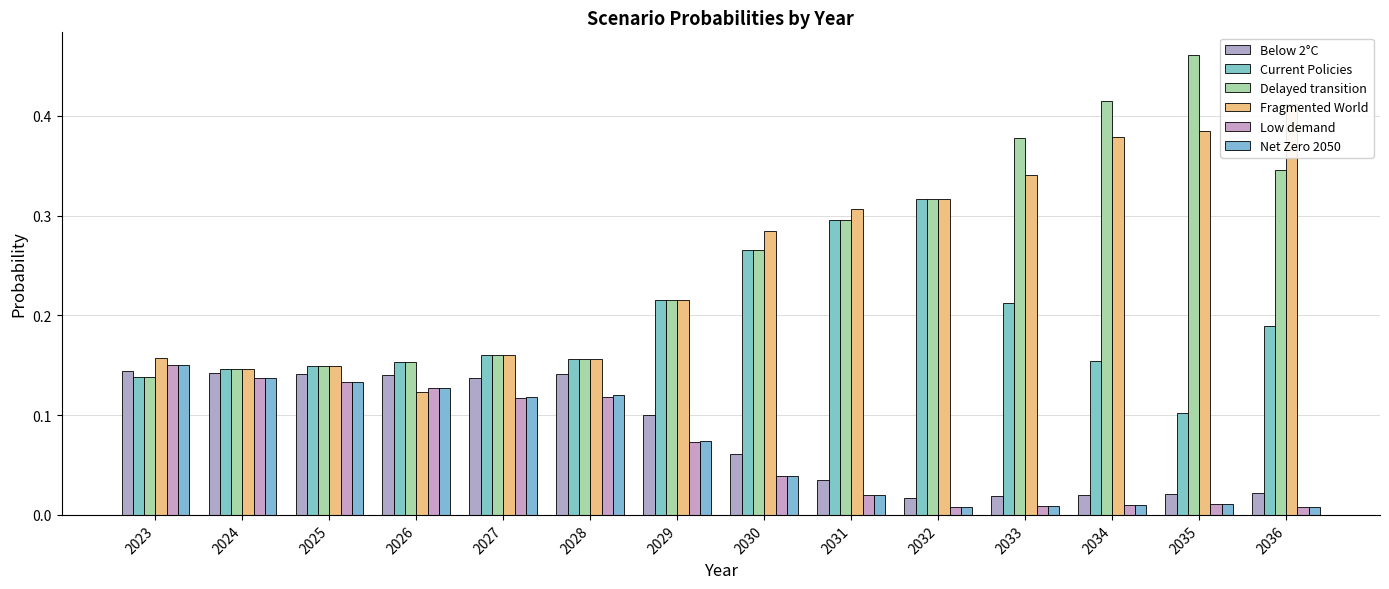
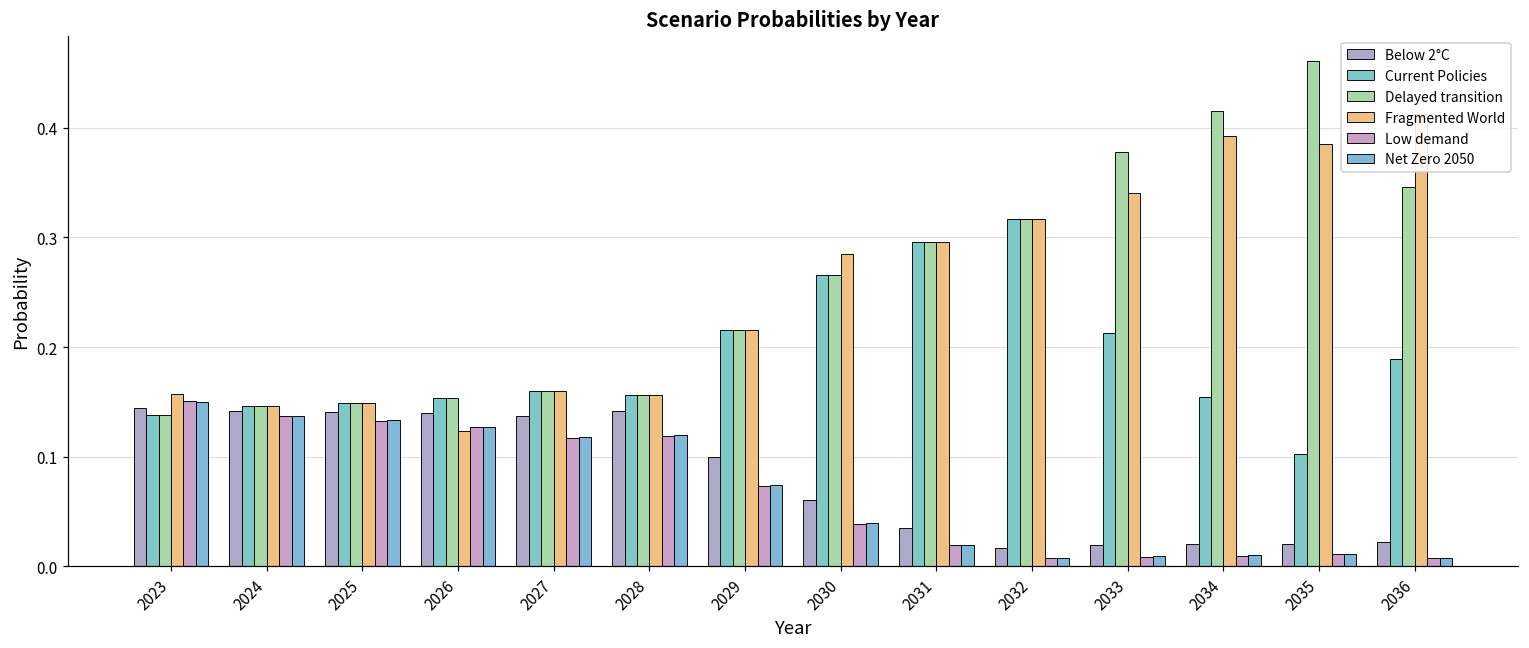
  {
    "Fragmented World": {
      "2023": 0.16,
      "2024": 0.15,
      "2025": 0.15,
      "2026": 0.12,
      "2027": 0.16,
      "2028": 0.16,
      "2029": 0.22,
      "2030": 0.28,
-     "2031": 0.31,
+     "2031": 0.30,
      "2032": 0.32,
      "2033": 0.34,
-     "2034": 0.38,
+     "2034": 0.39,
      "2035": 0.39
    }
  }
